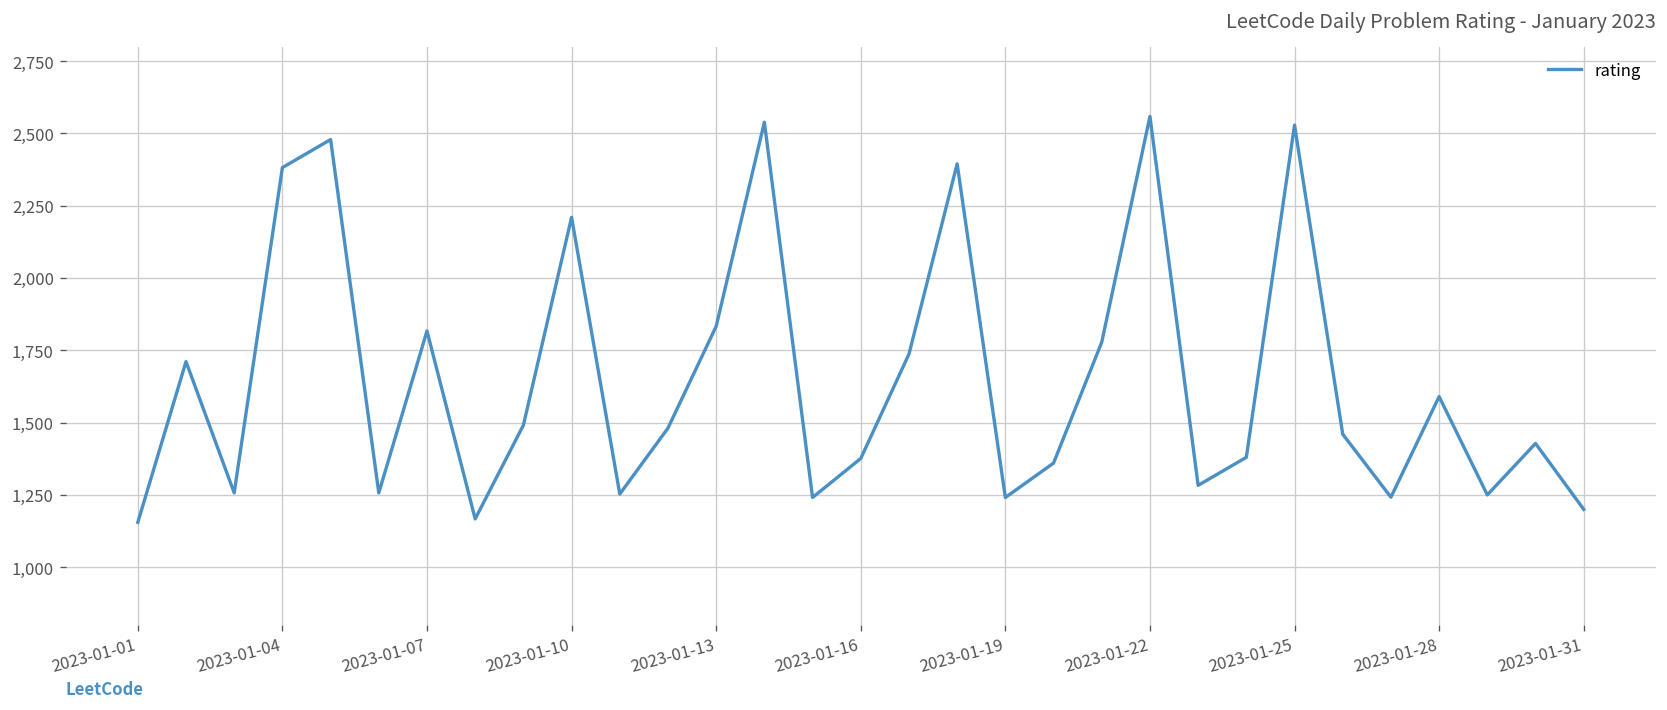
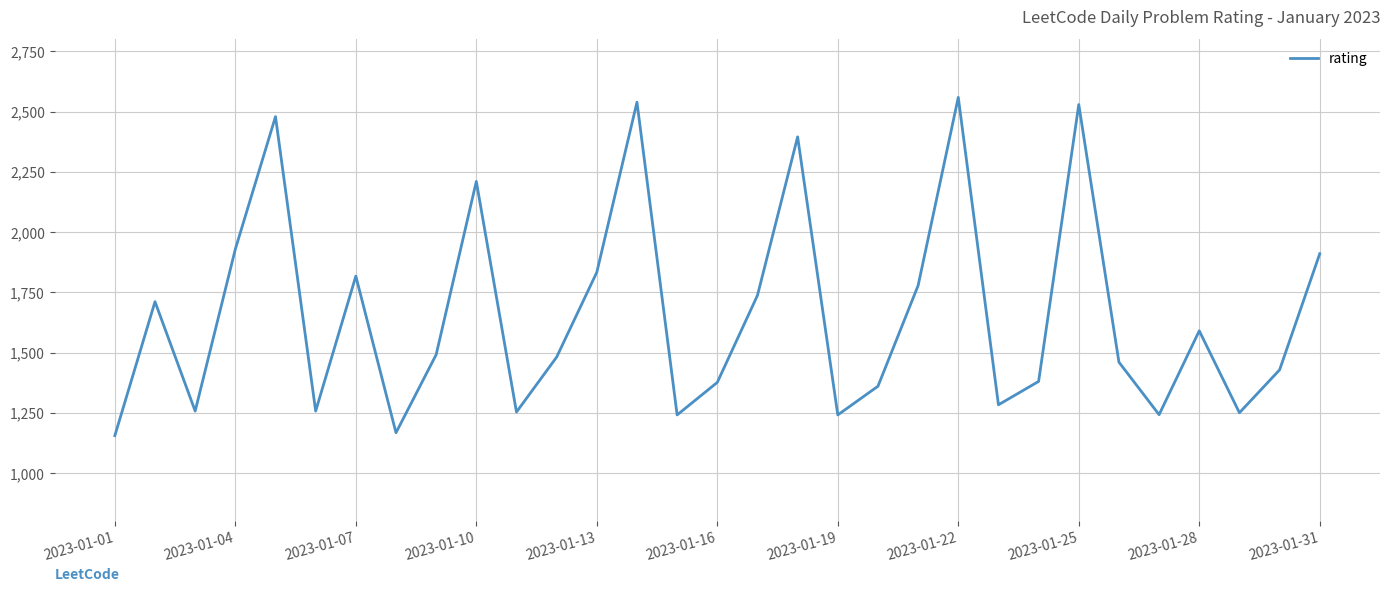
  {
    "2023-01-01": "1,160",
-   "2023-01-04": "2,380",
+   "2023-01-04": "1,930",
    "2023-01-07": "1,820",
    "2023-01-10": "2,210",
    "2023-01-13": "1,830",
    "2023-01-16": "1,380",
    "2023-01-19": "1,240",
    "2023-01-22": "2,560",
    "2023-01-25": "2,530",
    "2023-01-28": "1,590",
-   "2023-01-31": "1,200"
+   "2023-01-31": "1,910"
  }
